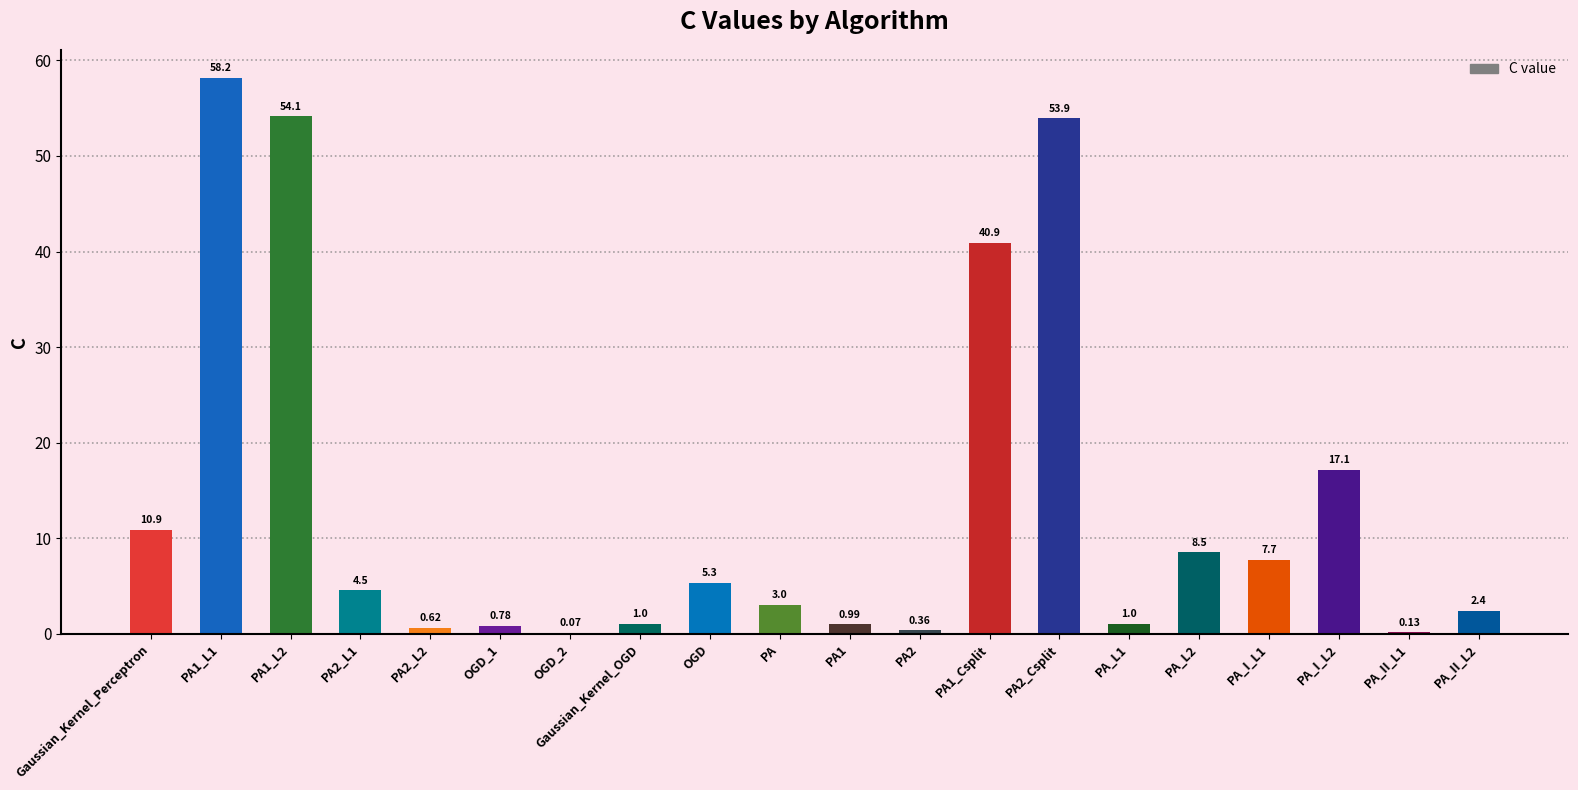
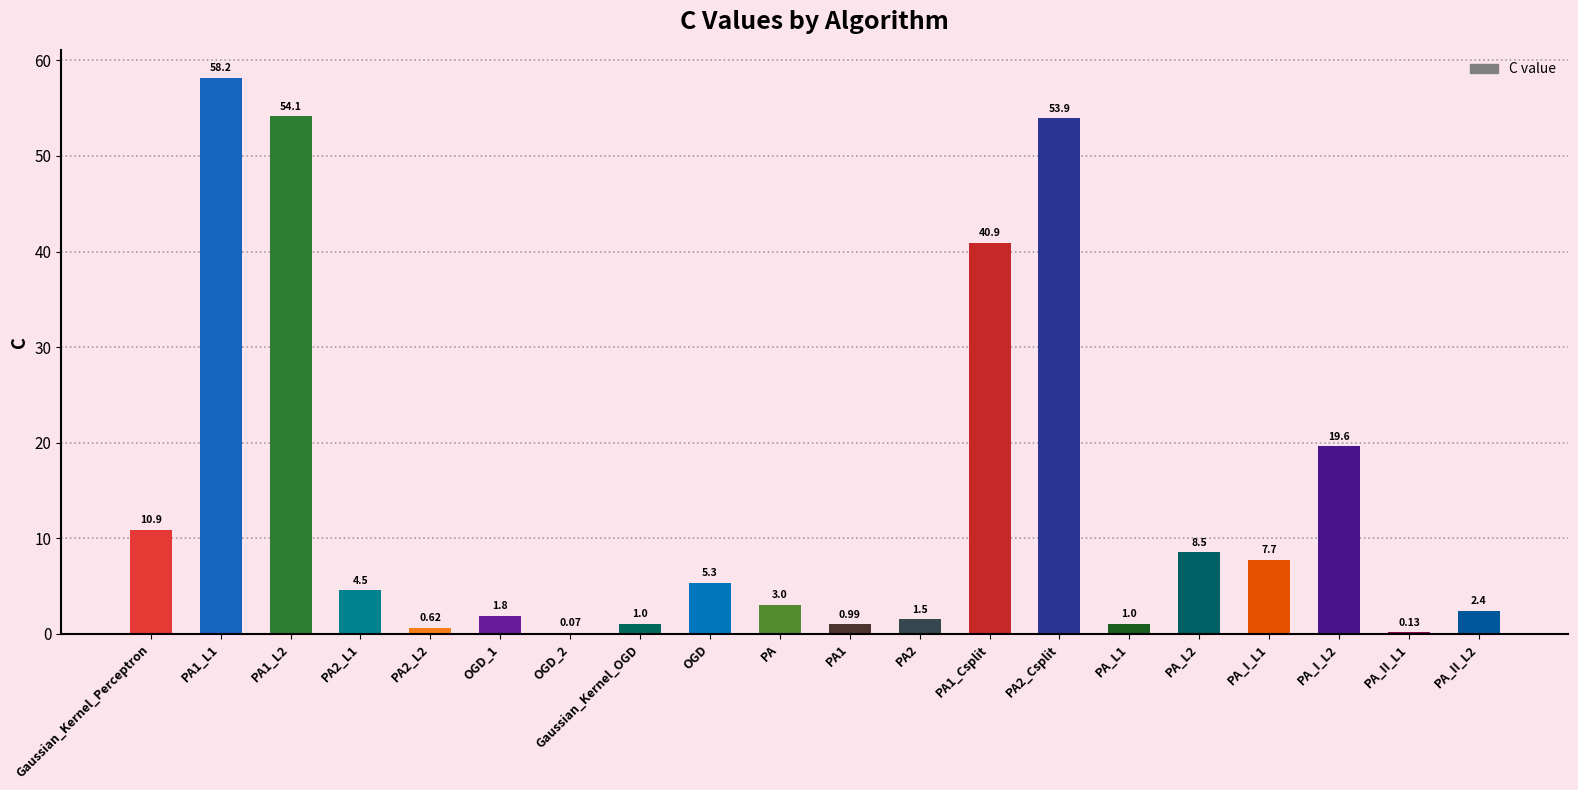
  {
    "Gaussian_Kernel_Perceptron": 10.9,
    "PA1_L1": 58.2,
    "PA1_L2": 54.1,
    "PA2_L1": 4.5,
    "PA2_L2": 0.62,
-   "OGD_1": 0.78,
+   "OGD_1": 1.8,
    "OGD_2": 0.07,
    "Gaussian_Kernel_OGD": 1.0,
    "OGD": 5.3,
    "PA": 3.0,
    "PA1": 0.99,
-   "PA2": 0.36,
+   "PA2": 1.5,
    "PA1_Csplit": 40.9,
    "PA2_Csplit": 53.9,
    "PA_L1": 1.0,
    "PA_L2": 8.5,
    "PA_I_L1": 7.7,
-   "PA_I_L2": 17.1,
+   "PA_I_L2": 19.6,
    "PA_II_L1": 0.13,
    "PA_II_L2": 2.4
  }
